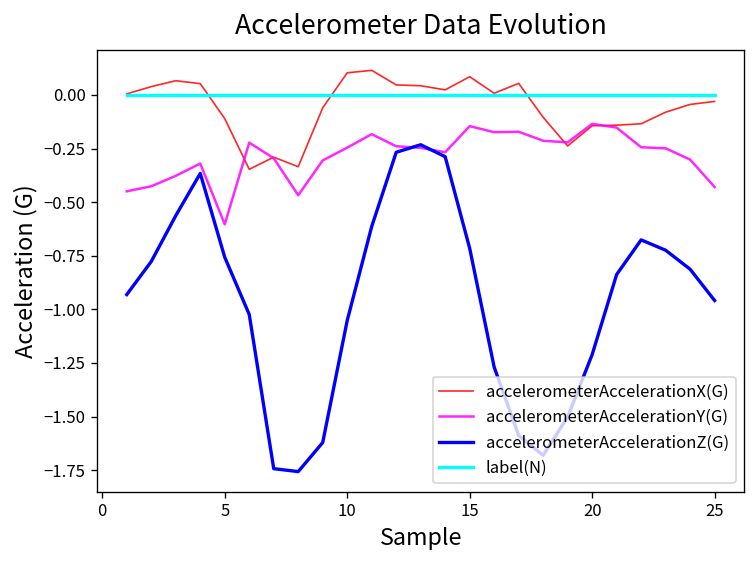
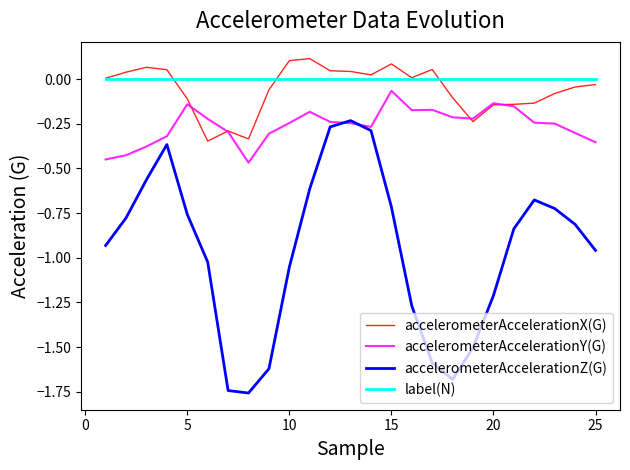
  {
    "accelerometerAccelerationX(G)": {
      "5": -0.11,
      "10": 0.10,
      "15": 0.09,
      "25": -0.03
    },
    "accelerometerAccelerationY(G)": {
-     "5": -0.60,
+     "5": -0.14,
      "10": -0.25,
-     "15": -0.15,
-     "25": -0.43
+     "15": -0.07,
+     "25": -0.35
    },
    "accelerometerAccelerationZ(G)": {
      "5": -0.76,
      "10": -1.05,
      "15": -0.72,
      "20": -1.21,
      "25": -0.96
    },
    "label(N)": {
      "5": 0.00,
      "10": 0.00,
      "15": 0.00,
      "20": 0.00,
      "25": 0.00
    }
  }
